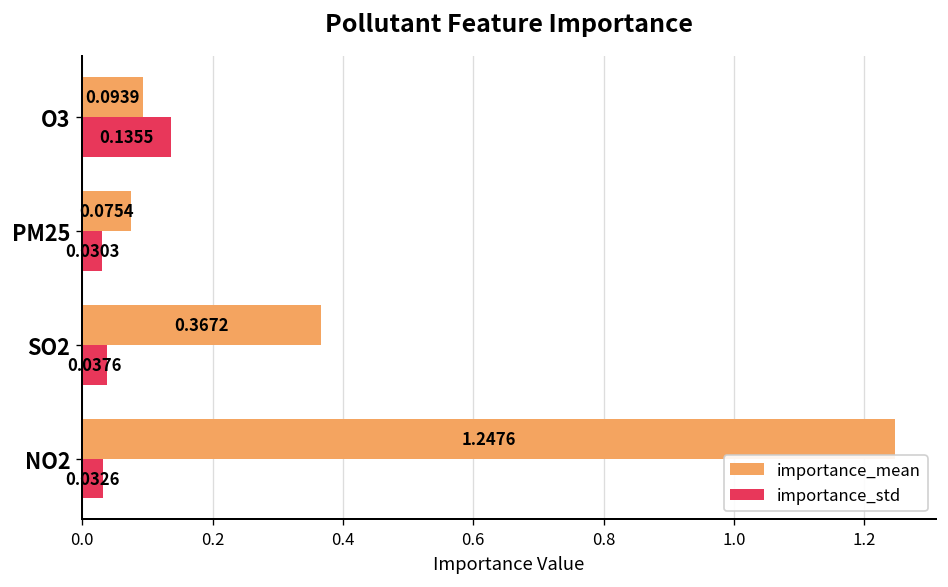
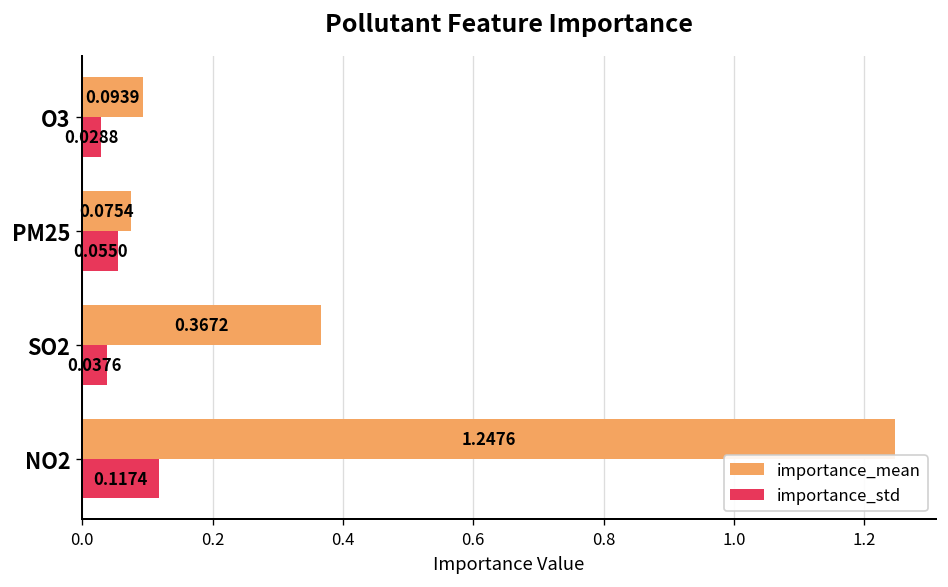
  {
    "importance_mean": {
      "O3": 0.0939,
      "PM25": 0.0754,
      "SO2": 0.3672,
      "NO2": 1.2476
    },
    "importance_std": {
-     "O3": 0.1355,
-     "PM25": 0.0303,
+     "O3": 0.0288,
+     "PM25": 0.0550,
      "SO2": 0.0376,
-     "NO2": 0.0326
+     "NO2": 0.1174
    }
  }
